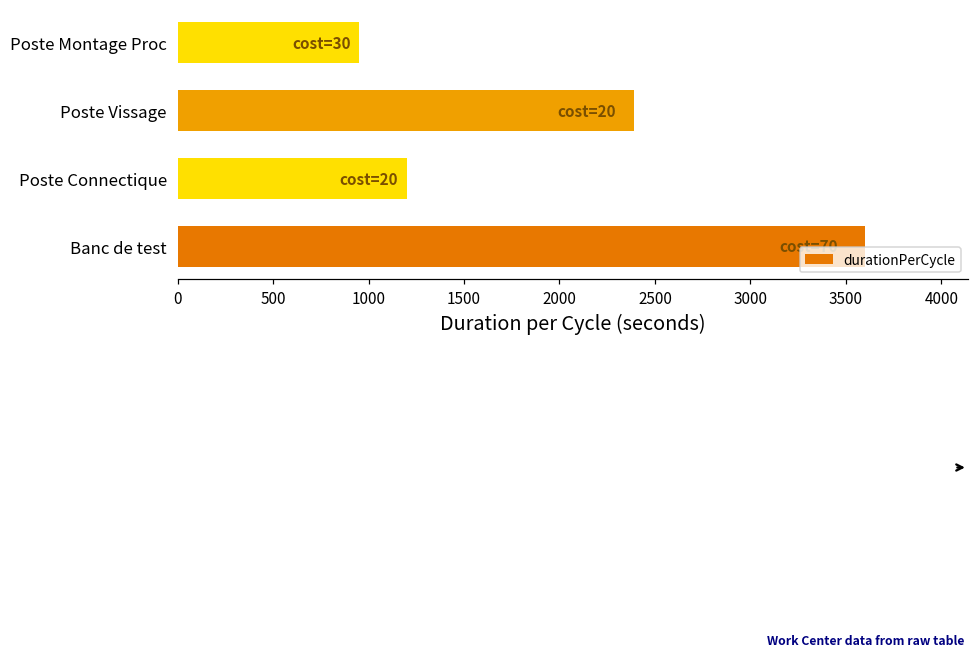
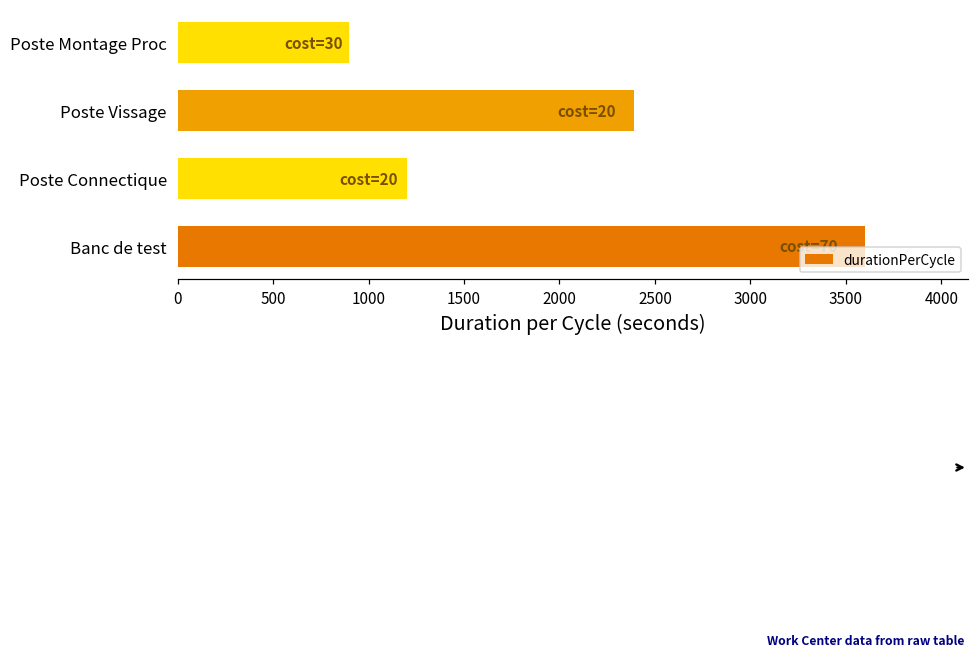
  {
-   "Poste Montage Proc": 950
+   "Poste Montage Proc": 900
  }
